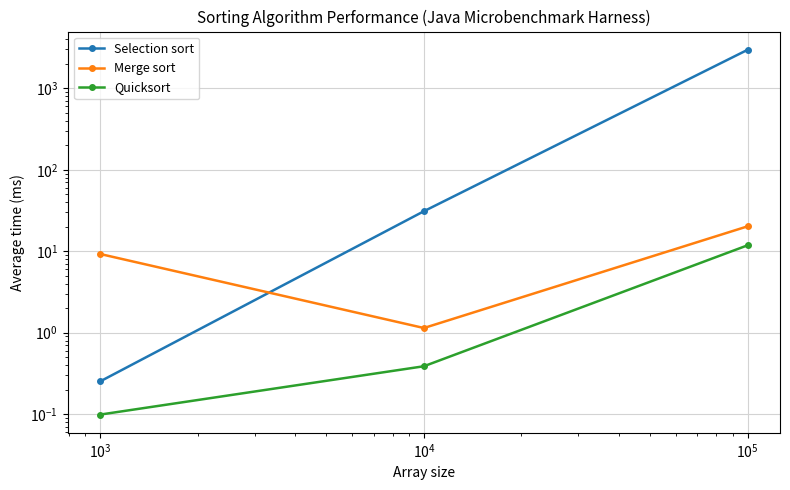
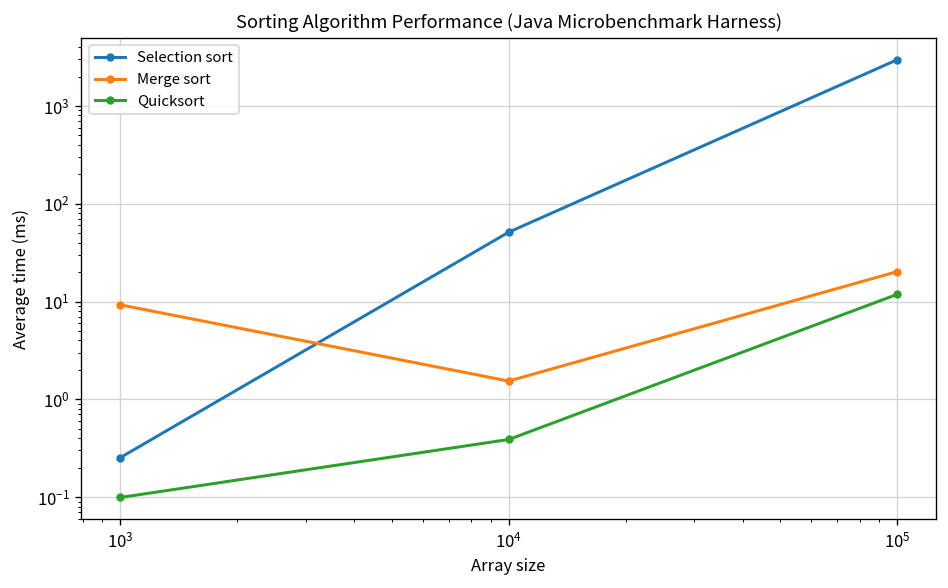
  {
    "Selection sort": {
      "10^3": 0.25,
-     "10^4": 31,
+     "10^4": 50,
      "10^5": 3000
    },
    "Merge sort": {
      "10^3": 9,
-     "10^4": 1.1,
+     "10^4": 1.5,
      "10^5": 20
    },
    "Quicksort": {
      "10^3": 0.1,
      "10^4": 0.4,
      "10^5": 12
    }
  }
